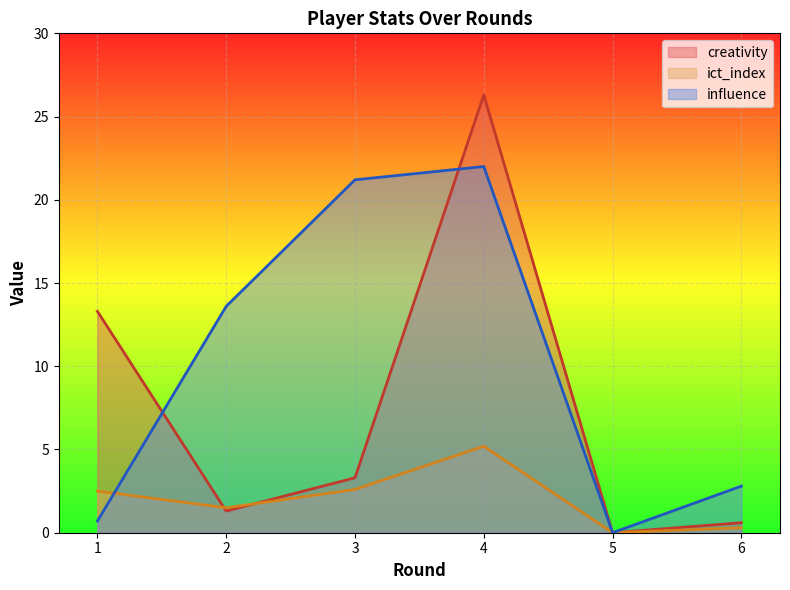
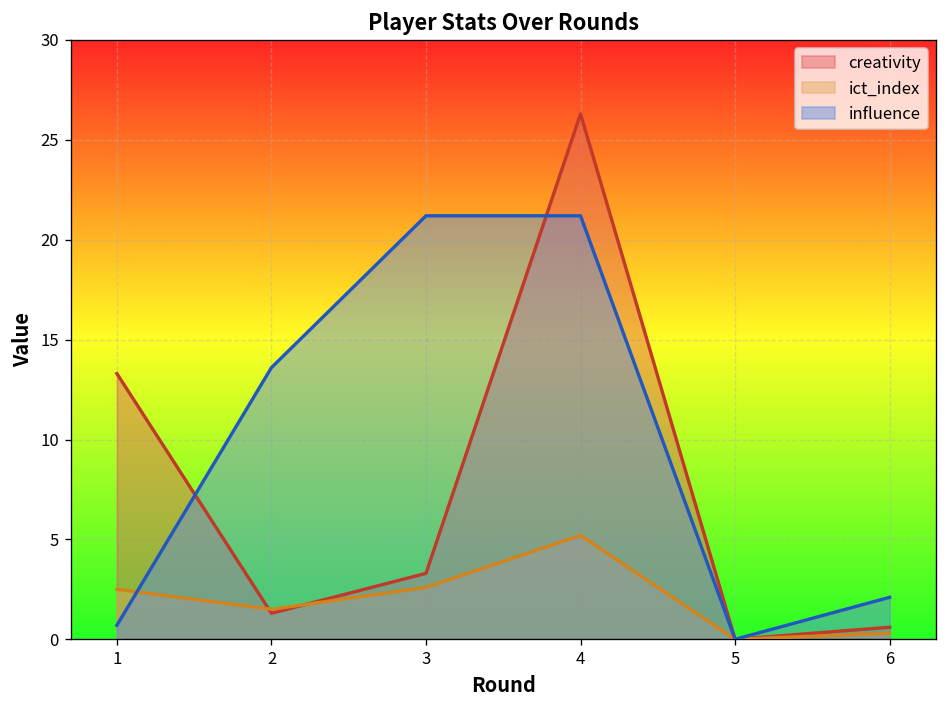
  {
    "influence": {
      "1": 0.7,
      "2": 13.6,
      "3": 21.2,
-     "4": 22.0,
-     "6": 2.8
+     "4": 21.2,
+     "6": 2.1
    }
  }
